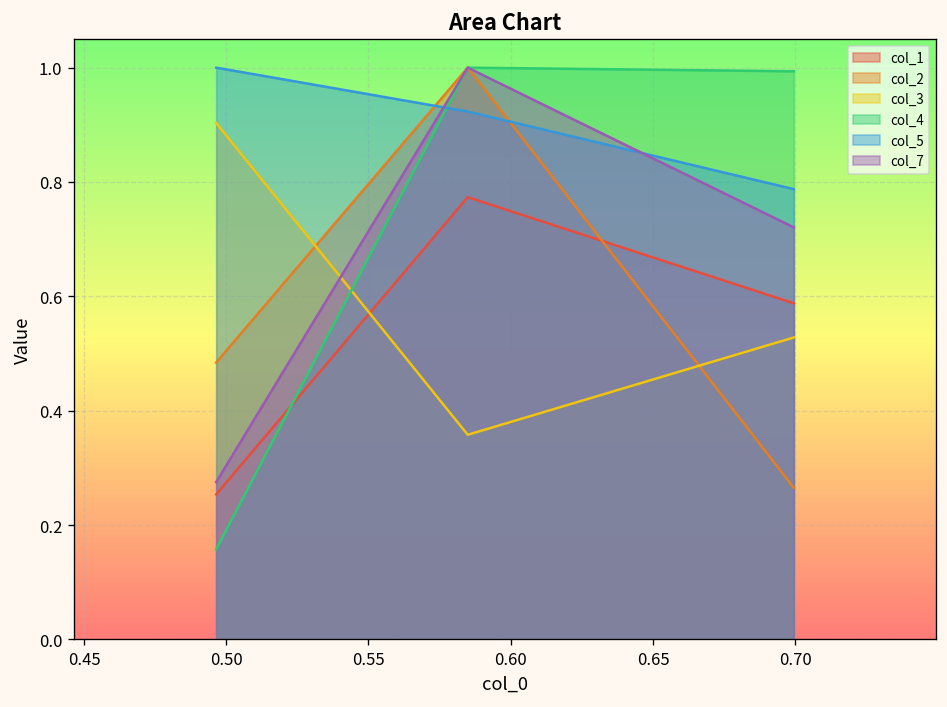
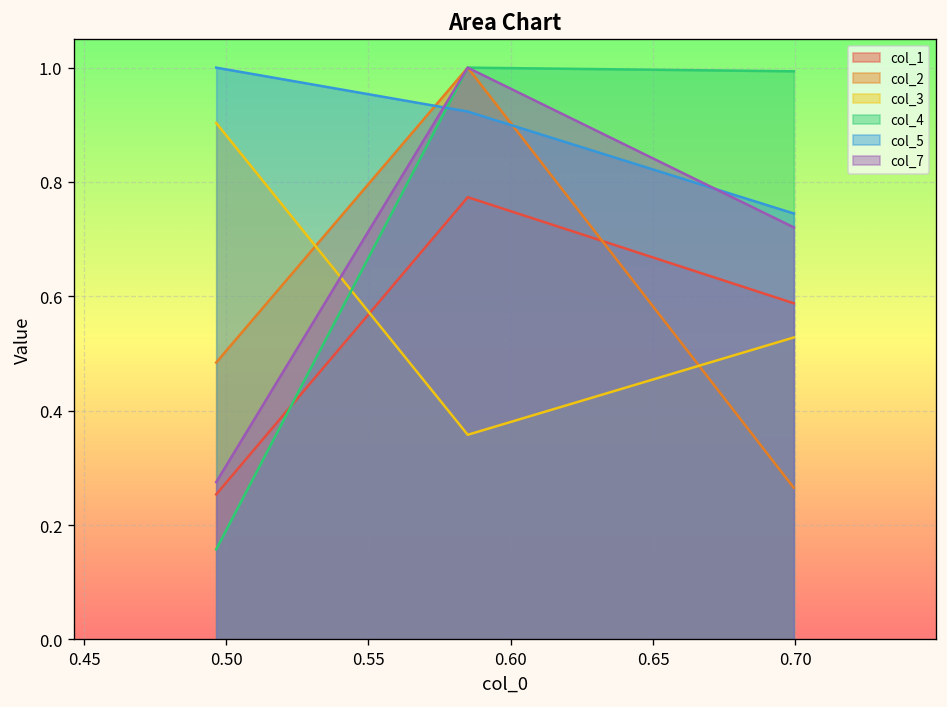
  {
    "col_4": {
      "0.70": 0.99
    },
    "col_5": {
-     "0.70": 0.79
+     "0.70": 0.74
    },
    "col_7": {
      "0.70": 0.72
    }
  }
